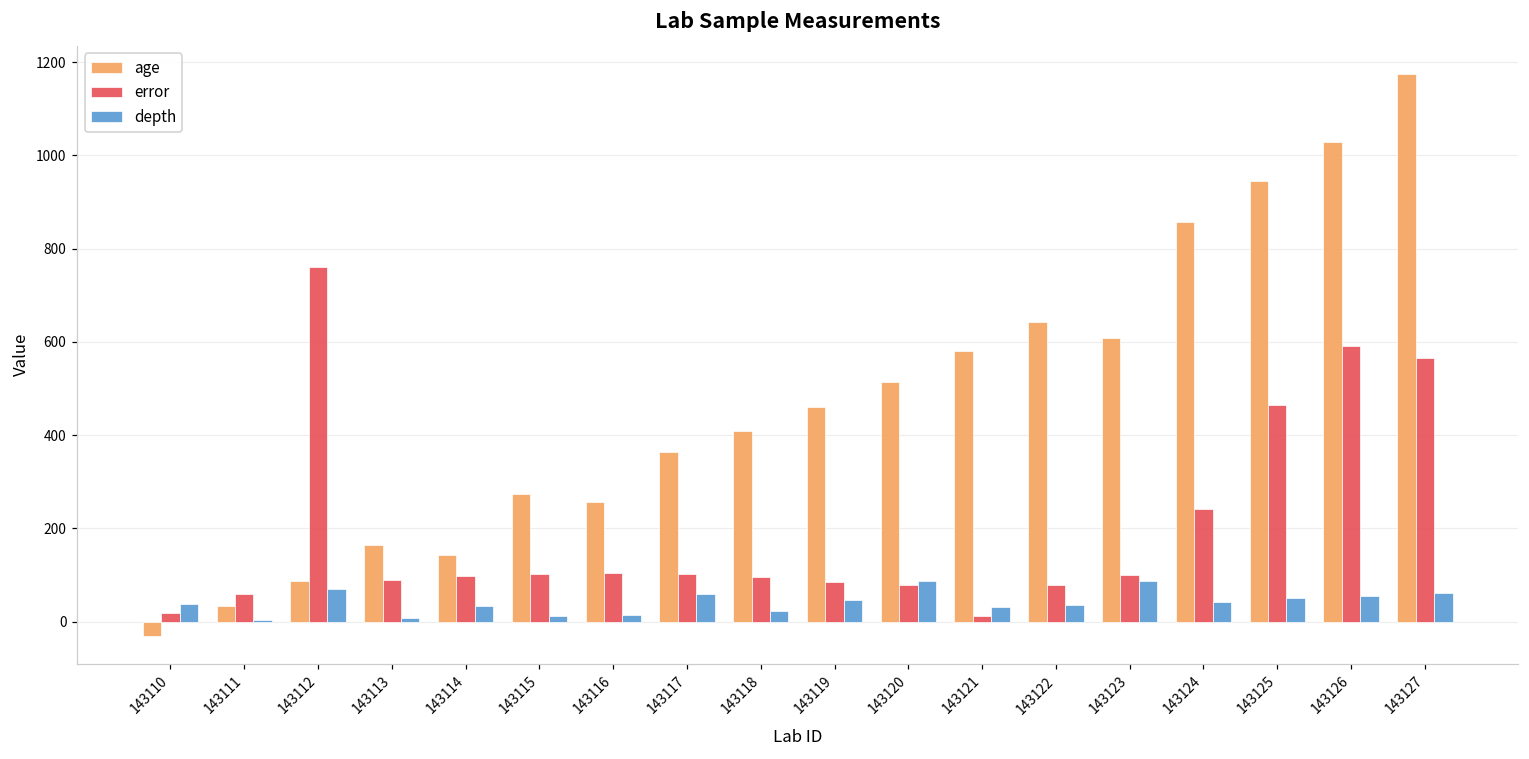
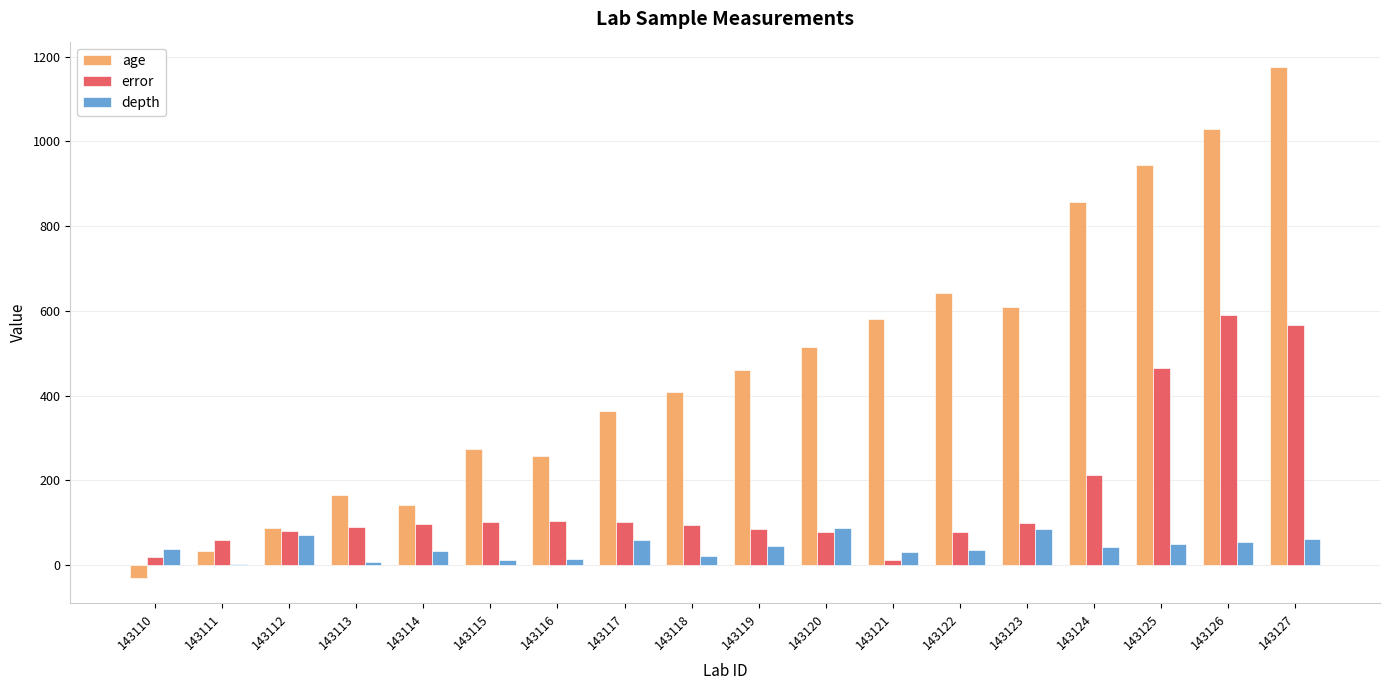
  {
    "age": {
      "143110": -30,
      "143111": 30,
      "143112": 90,
      "143113": 170,
      "143114": 140,
      "143115": 270,
      "143116": 260,
      "143117": 360,
      "143118": 410,
      "143119": 460,
      "143120": 520,
      "143121": 580,
      "143122": 640,
      "143123": 610,
      "143124": 860,
      "143125": 950,
      "143126": 1030,
      "143127": 1180
    },
    "error": {
      "143110": 20,
      "143111": 60,
-     "143112": 760,
+     "143112": 80,
      "143113": 90,
      "143114": 100,
      "143115": 100,
      "143116": 100,
      "143117": 100,
      "143118": 90,
      "143119": 80,
      "143120": 80,
      "143121": 10,
      "143122": 80,
      "143123": 100,
-     "143124": 240,
+     "143124": 210,
      "143125": 460,
      "143126": 590,
      "143127": 570
    },
    "depth": {
      "143110": 40,
      "143112": 70,
      "143113": 10,
      "143114": 30,
      "143115": 10,
      "143116": 10,
      "143117": 60,
      "143118": 20,
      "143119": 50,
      "143120": 90,
      "143121": 30,
      "143122": 30,
      "143123": 90,
      "143124": 40,
      "143125": 50,
      "143126": 50,
      "143127": 60
    }
  }
